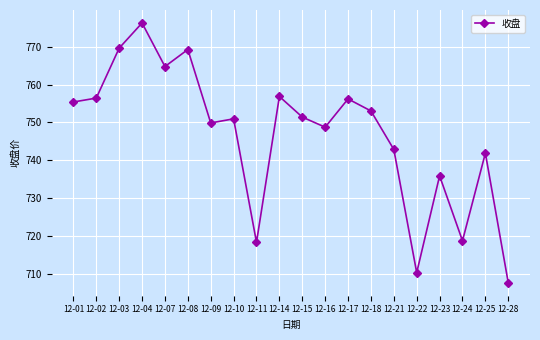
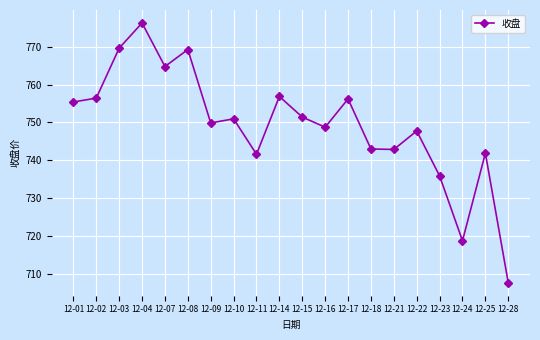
  {
    "12-01": 755,
    "12-02": 756,
    "12-03": 770,
    "12-04": 776,
    "12-07": 765,
    "12-08": 769,
    "12-09": 750,
    "12-10": 751,
-   "12-11": 718,
+   "12-11": 742,
    "12-14": 757,
    "12-15": 751,
    "12-16": 749,
    "12-17": 756,
-   "12-18": 753,
+   "12-18": 743,
    "12-21": 743,
-   "12-22": 710,
+   "12-22": 748,
    "12-23": 736,
    "12-24": 719,
    "12-25": 742,
    "12-28": 708
  }
